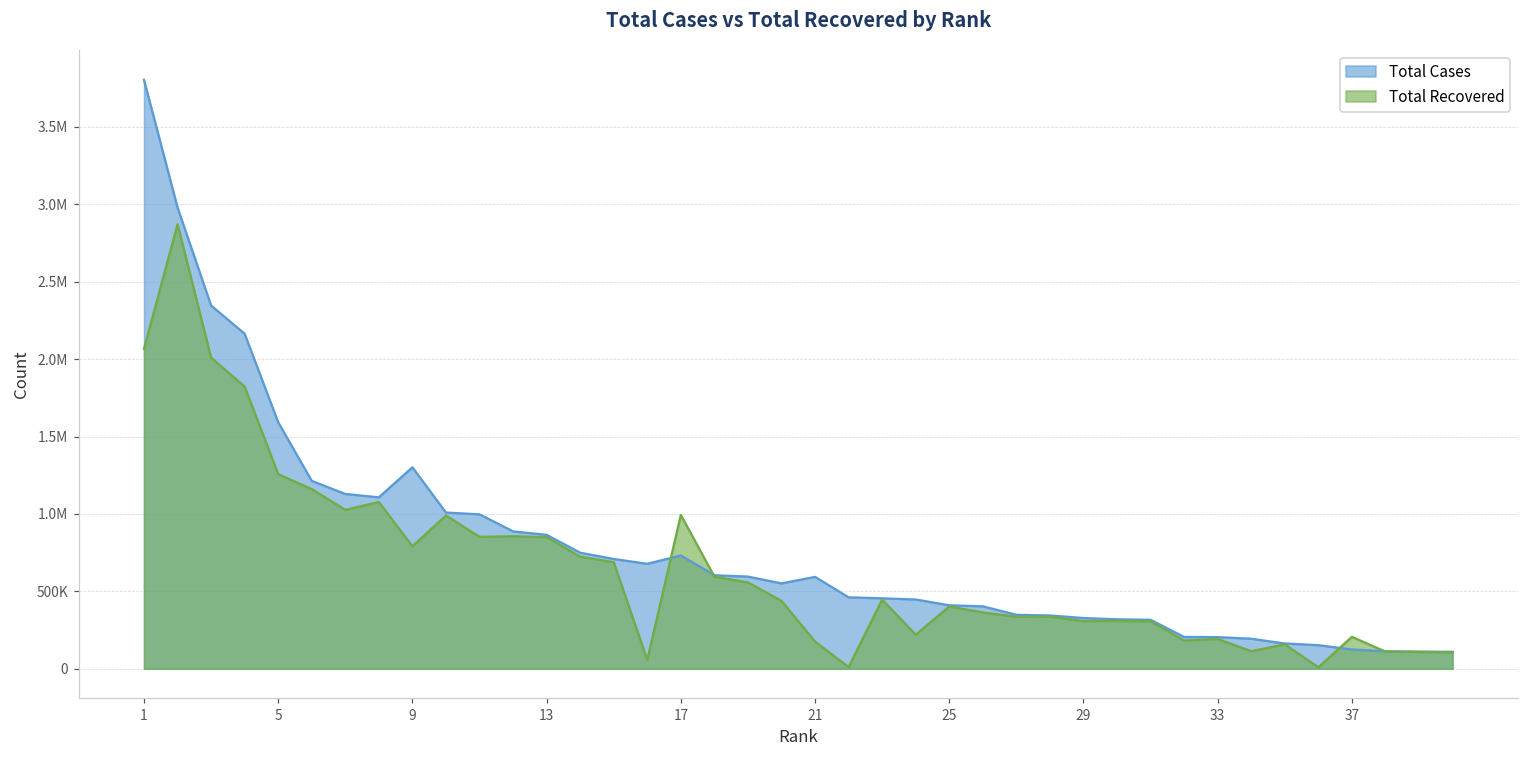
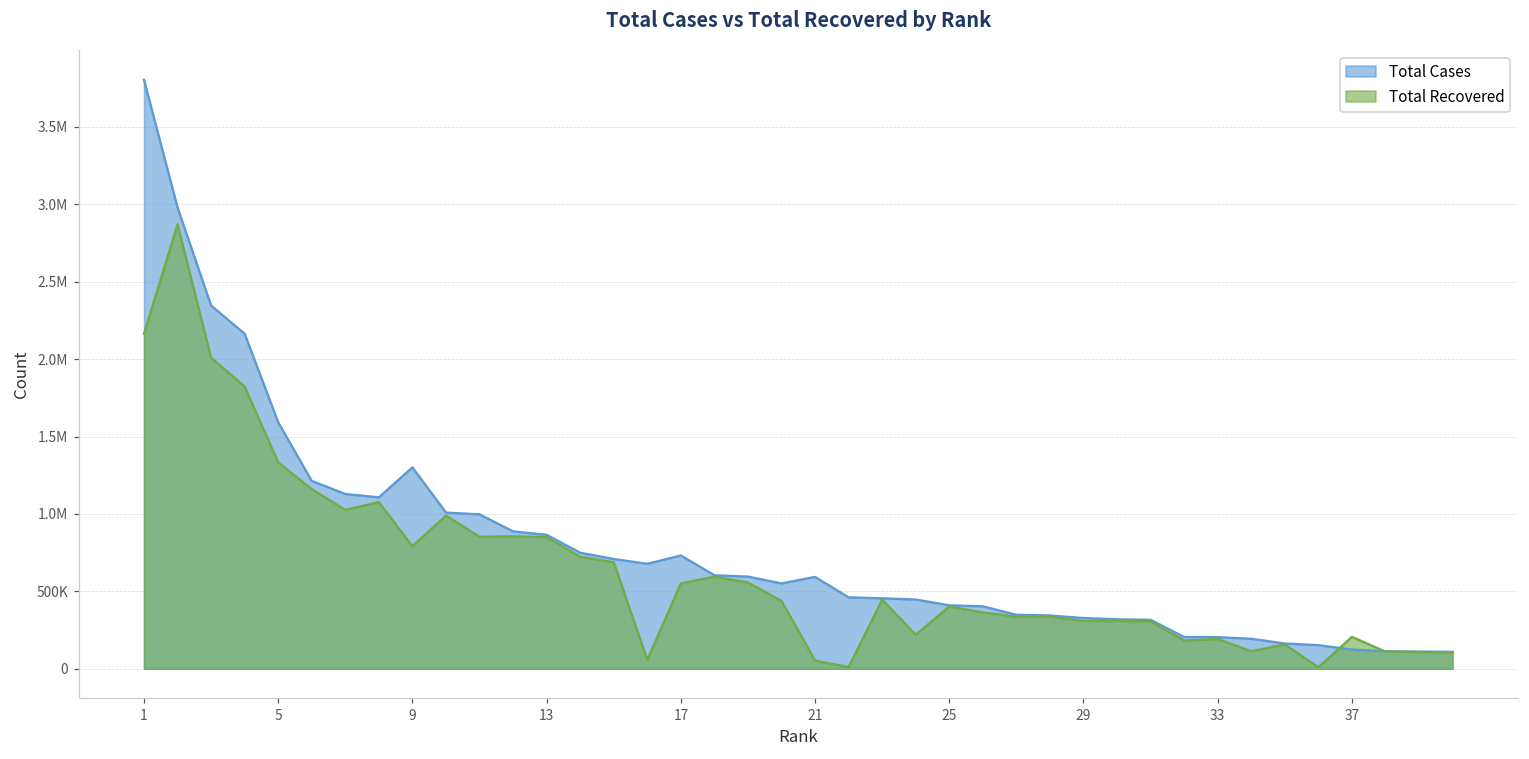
  {
    "Total Cases": {
      "1": 3800000,
      "5": 1590000,
      "9": 1300000,
      "17": 730000,
      "21": 590000,
      "29": 330000,
      "37": 120000
    },
    "Total Recovered": {
-     "1": 2070000,
-     "5": 1260000,
+     "1": 2160000,
+     "5": 1330000,
      "9": 790000,
-     "17": 990000,
-     "21": 180000,
+     "17": 550000,
+     "21": 50000,
      "29": 310000,
      "37": 210000
    }
  }
